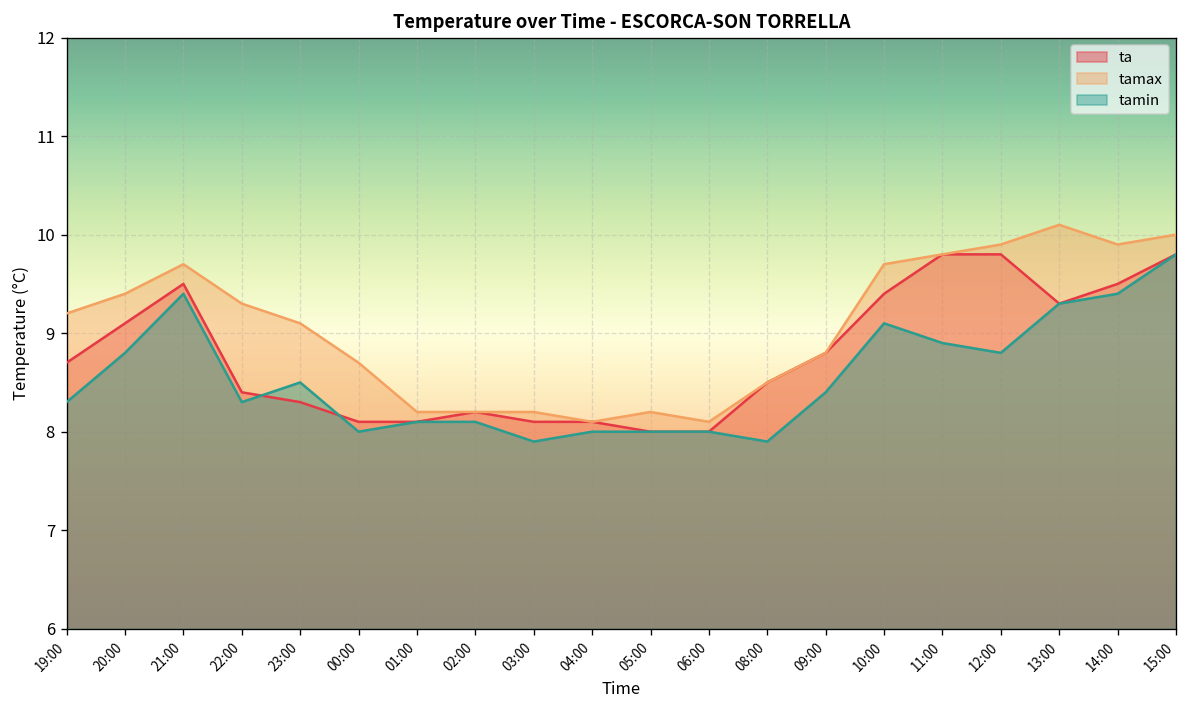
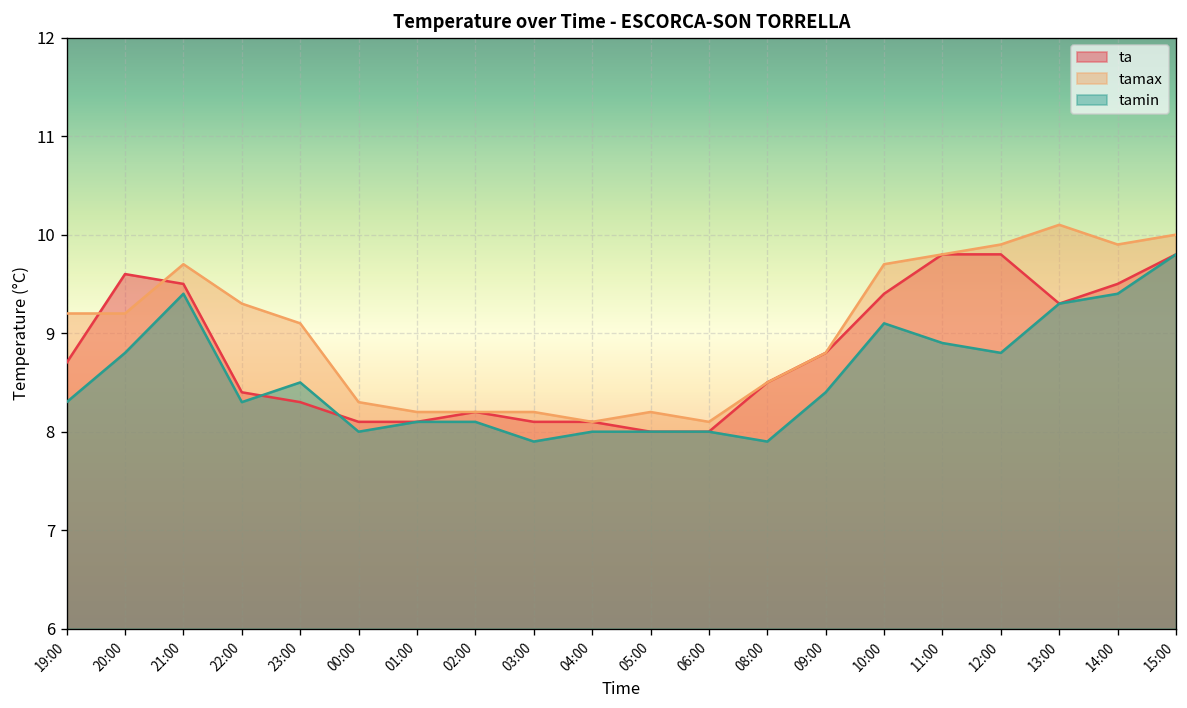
  {
    "ta": {
      "19:00": 8.7,
-     "20:00": 9.1,
+     "20:00": 9.6,
      "21:00": 9.5,
      "22:00": 8.4,
      "23:00": 8.3,
      "00:00": 8.1,
      "03:00": 8.1,
      "10:00": 9.4,
      "12:00": 9.8,
      "14:00": 9.5
    },
    "tamax": {
      "19:00": 9.2,
-     "20:00": 9.4,
+     "20:00": 9.2,
      "21:00": 9.7,
      "22:00": 9.3,
      "23:00": 9.1,
-     "00:00": 8.7,
+     "00:00": 8.3,
      "01:00": 8.2,
      "03:00": 8.2,
      "05:00": 8.2,
      "06:00": 8.1,
      "10:00": 9.7,
      "12:00": 9.9,
      "13:00": 10.1,
      "14:00": 9.9,
      "15:00": 10.0
    },
    "tamin": {
      "19:00": 8.3,
      "20:00": 8.8,
      "21:00": 9.4,
      "22:00": 8.3,
      "23:00": 8.5,
      "00:00": 8.0,
      "02:00": 8.1,
      "03:00": 7.9,
      "04:00": 8.0,
      "08:00": 7.9,
      "09:00": 8.4,
      "10:00": 9.1,
      "11:00": 8.9,
      "12:00": 8.8,
      "14:00": 9.4
    }
  }
